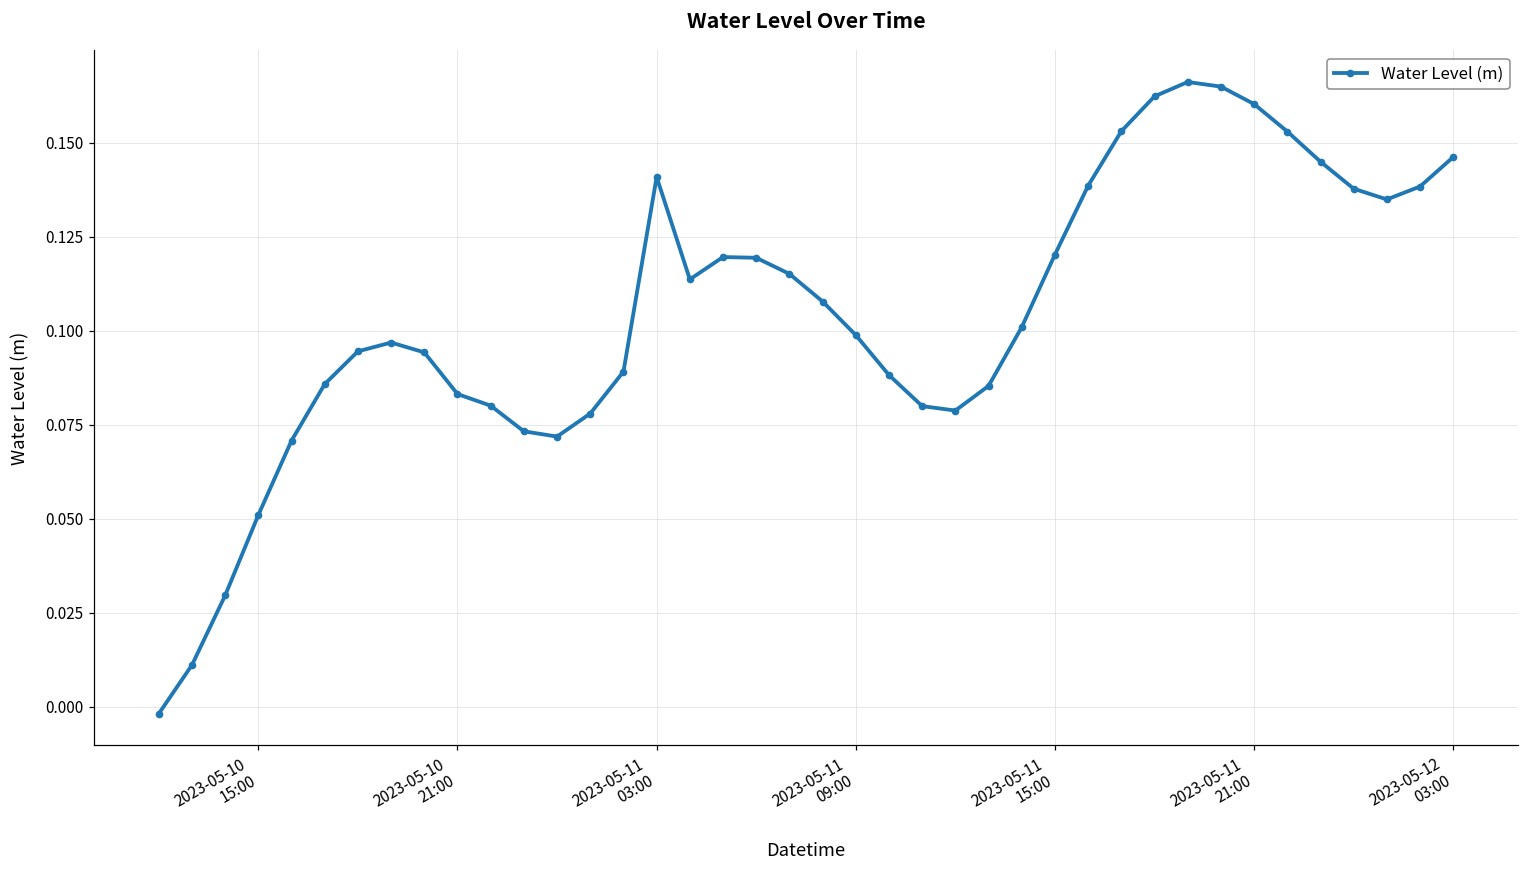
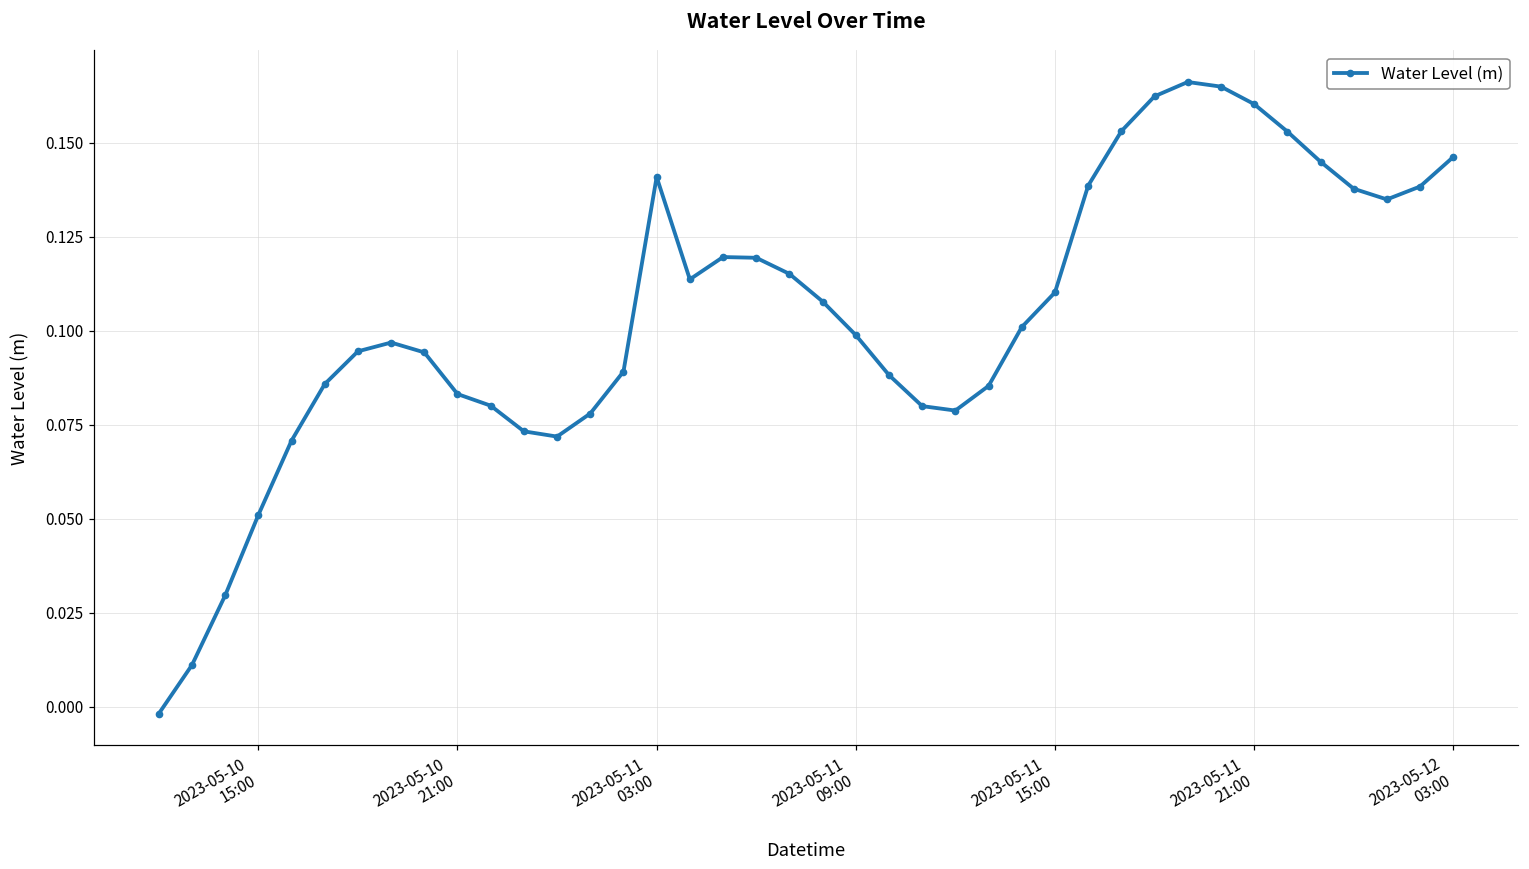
  {
    "2023-05-10 15:00": 0.051,
    "2023-05-10 21:00": 0.083,
    "2023-05-11 03:00": 0.141,
    "2023-05-11 09:00": 0.099,
-   "2023-05-11 15:00": 0.120,
+   "2023-05-11 15:00": 0.110,
    "2023-05-11 21:00": 0.160,
    "2023-05-12 03:00": 0.146
  }
